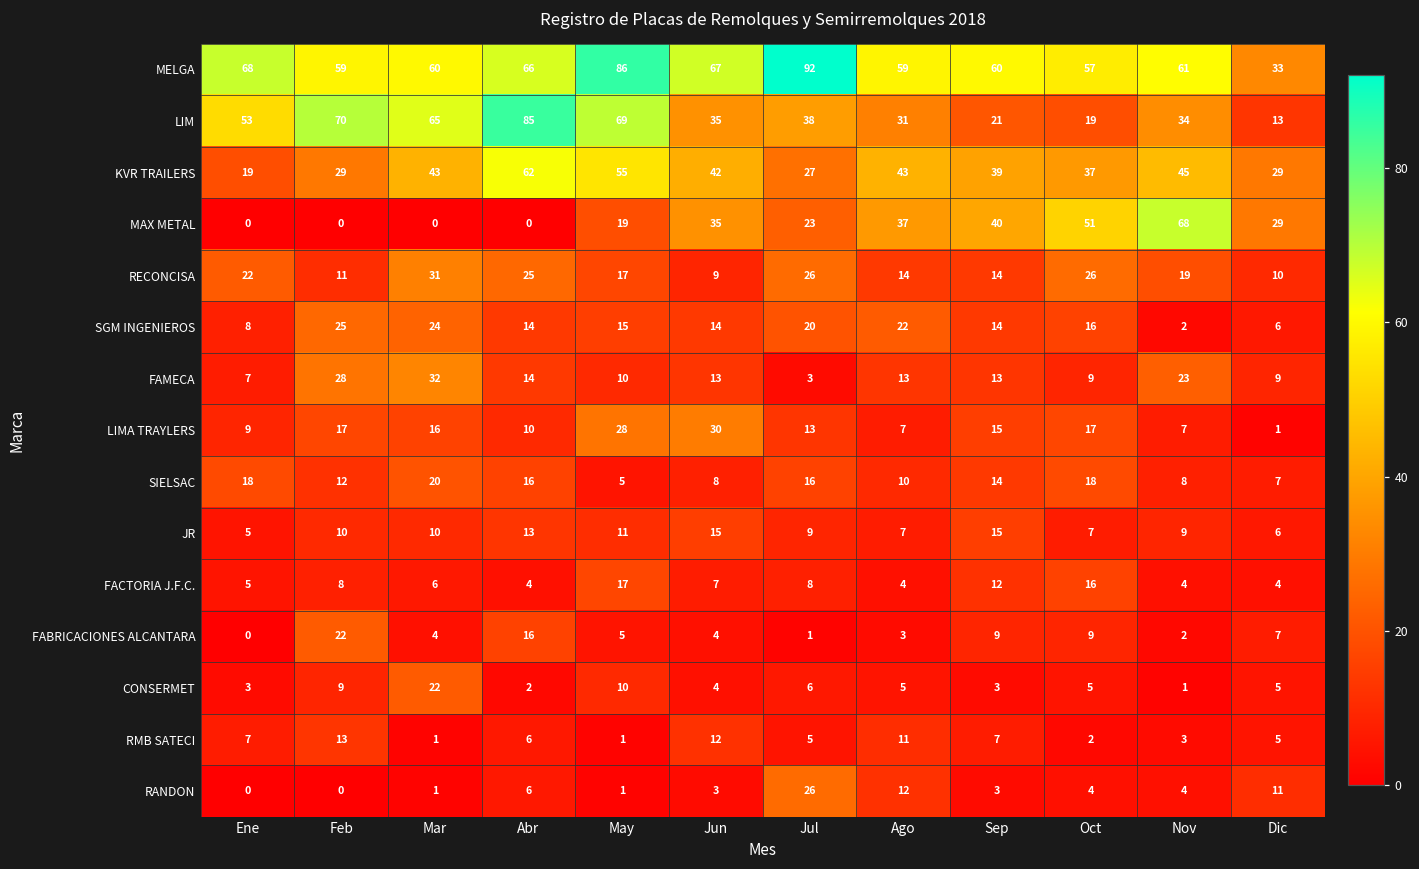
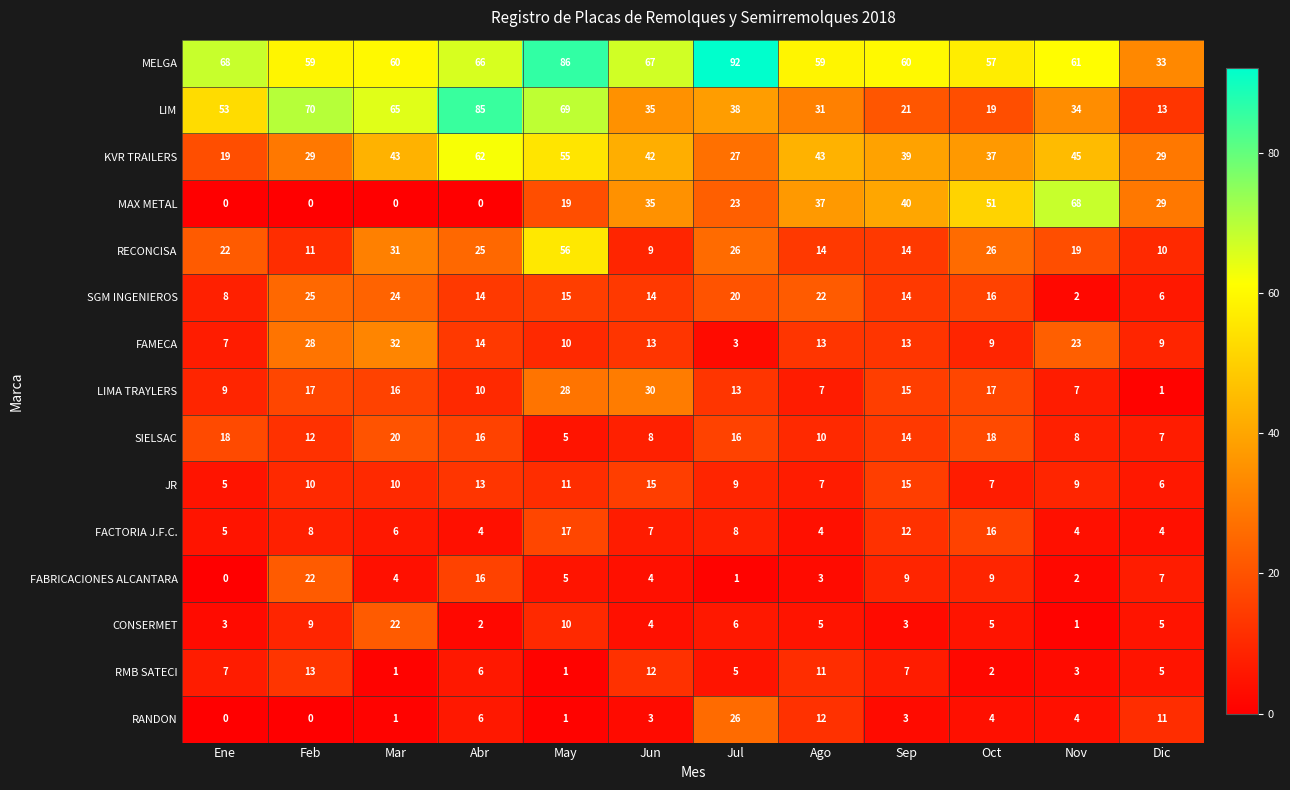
  {
    "MELGA": {
      "Ene": 68,
      "Feb": 59,
      "Mar": 60,
      "Abr": 66,
      "May": 86,
      "Jun": 67,
      "Jul": 92,
      "Ago": 59,
      "Sep": 60,
      "Oct": 57,
      "Nov": 61,
      "Dic": 33
    },
    "LIM": {
      "Ene": 53,
      "Feb": 70,
      "Mar": 65,
      "Abr": 85,
      "May": 69,
      "Jun": 35,
      "Jul": 38,
      "Ago": 31,
      "Sep": 21,
      "Oct": 19,
      "Nov": 34,
      "Dic": 13
    },
    "KVR TRAILERS": {
      "Ene": 19,
      "Feb": 29,
      "Mar": 43,
      "Abr": 62,
      "May": 55,
      "Jun": 42,
      "Jul": 27,
      "Ago": 43,
      "Sep": 39,
      "Oct": 37,
      "Nov": 45,
      "Dic": 29
    },
    "MAX METAL": {
      "Ene": 0,
      "Feb": 0,
      "Mar": 0,
      "Abr": 0,
      "May": 19,
      "Jun": 35,
      "Jul": 23,
      "Ago": 37,
      "Sep": 40,
      "Oct": 51,
      "Nov": 68,
      "Dic": 29
    },
    "RECONCISA": {
      "Ene": 22,
      "Feb": 11,
      "Mar": 31,
      "Abr": 25,
-     "May": 17,
+     "May": 56,
      "Jun": 9,
      "Jul": 26,
      "Ago": 14,
      "Sep": 14,
      "Oct": 26,
      "Nov": 19,
      "Dic": 10
    },
    "SGM INGENIEROS": {
      "Ene": 8,
      "Feb": 25,
      "Mar": 24,
      "Abr": 14,
      "May": 15,
      "Jun": 14,
      "Jul": 20,
      "Ago": 22,
      "Sep": 14,
      "Oct": 16,
      "Nov": 2,
      "Dic": 6
    },
    "FAMECA": {
      "Ene": 7,
      "Feb": 28,
      "Mar": 32,
      "Abr": 14,
      "May": 10,
      "Jun": 13,
      "Jul": 3,
      "Ago": 13,
      "Sep": 13,
      "Oct": 9,
      "Nov": 23,
      "Dic": 9
    },
    "LIMA TRAYLERS": {
      "Ene": 9,
      "Feb": 17,
      "Mar": 16,
      "Abr": 10,
      "May": 28,
      "Jun": 30,
      "Jul": 13,
      "Ago": 7,
      "Sep": 15,
      "Oct": 17,
      "Nov": 7,
      "Dic": 1
    },
    "SIELSAC": {
      "Ene": 18,
      "Feb": 12,
      "Mar": 20,
      "Abr": 16,
      "May": 5,
      "Jun": 8,
      "Jul": 16,
      "Ago": 10,
      "Sep": 14,
      "Oct": 18,
      "Nov": 8,
      "Dic": 7
    },
    "JR": {
      "Ene": 5,
      "Feb": 10,
      "Mar": 10,
      "Abr": 13,
      "May": 11,
      "Jun": 15,
      "Jul": 9,
      "Ago": 7,
      "Sep": 15,
      "Oct": 7,
      "Nov": 9,
      "Dic": 6
    },
    "FACTORIA J.F.C.": {
      "Ene": 5,
      "Feb": 8,
      "Mar": 6,
      "Abr": 4,
      "May": 17,
      "Jun": 7,
      "Jul": 8,
      "Ago": 4,
      "Sep": 12,
      "Oct": 16,
      "Nov": 4,
      "Dic": 4
    },
    "FABRICACIONES ALCANTARA": {
      "Ene": 0,
      "Feb": 22,
      "Mar": 4,
      "Abr": 16,
      "May": 5,
      "Jun": 4,
      "Jul": 1,
      "Ago": 3,
      "Sep": 9,
      "Oct": 9,
      "Nov": 2,
      "Dic": 7
    },
    "CONSERMET": {
      "Ene": 3,
      "Feb": 9,
      "Mar": 22,
      "Abr": 2,
      "May": 10,
      "Jun": 4,
      "Jul": 6,
      "Ago": 5,
      "Sep": 3,
      "Oct": 5,
      "Nov": 1,
      "Dic": 5
    },
    "RMB SATECI": {
      "Ene": 7,
      "Feb": 13,
      "Mar": 1,
      "Abr": 6,
      "May": 1,
      "Jun": 12,
      "Jul": 5,
      "Ago": 11,
      "Sep": 7,
      "Oct": 2,
      "Nov": 3,
      "Dic": 5
    },
    "RANDON": {
      "Ene": 0,
      "Feb": 0,
      "Mar": 1,
      "Abr": 6,
      "May": 1,
      "Jun": 3,
      "Jul": 26,
      "Ago": 12,
      "Sep": 3,
      "Oct": 4,
      "Nov": 4,
      "Dic": 11
    }
  }
